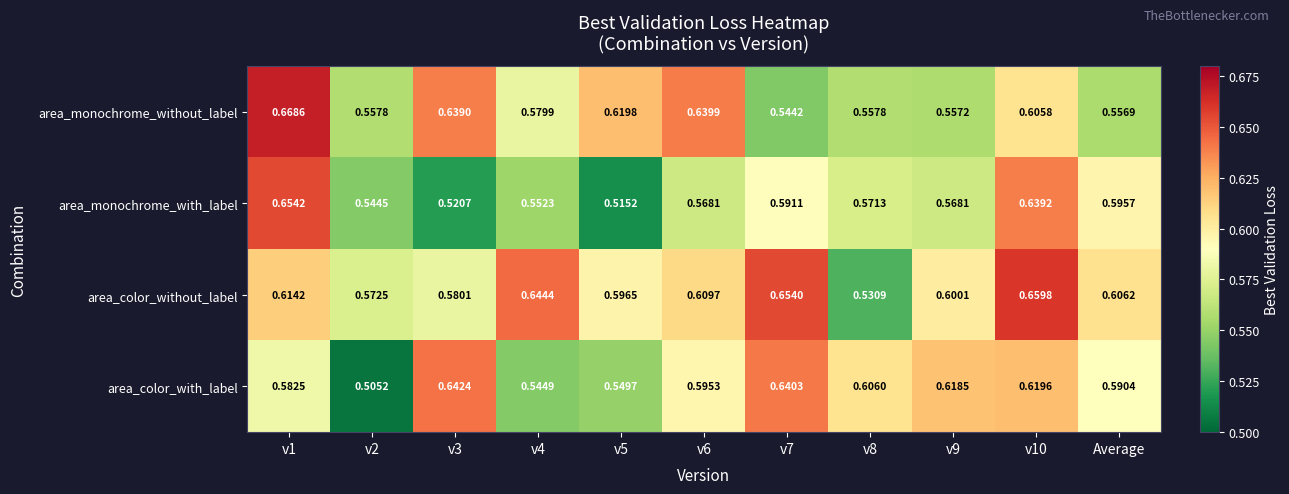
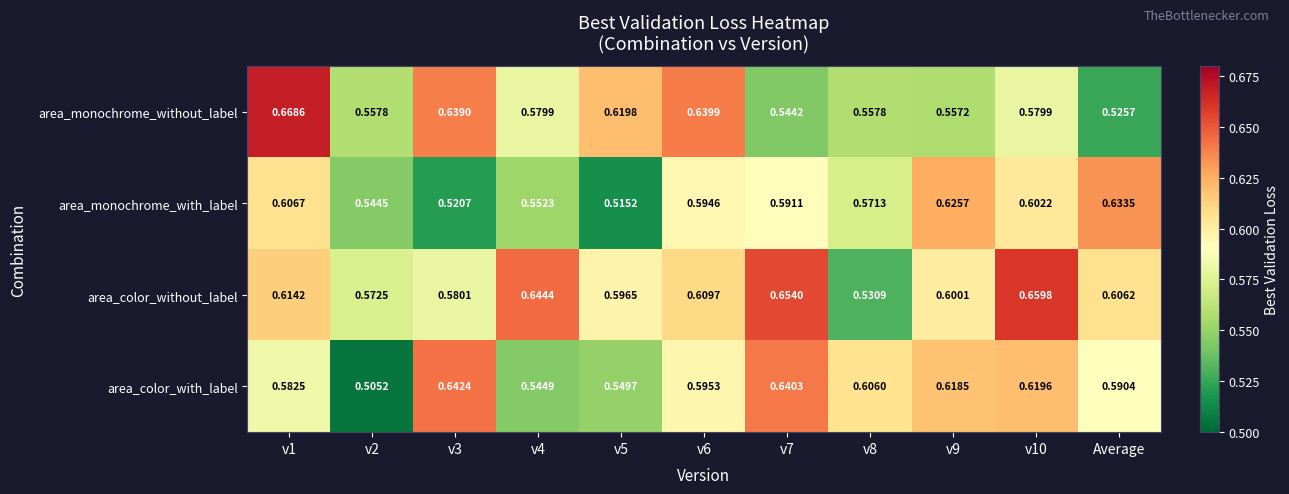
  {
    "area_monochrome_without_label": {
      "v1": 0.6686,
      "v2": 0.5578,
      "v3": 0.6390,
      "v4": 0.5799,
      "v5": 0.6198,
      "v6": 0.6399,
      "v7": 0.5442,
      "v8": 0.5578,
      "v9": 0.5572,
-     "v10": 0.6058,
-     "Average": 0.5569
+     "v10": 0.5799,
+     "Average": 0.5257
    },
    "area_monochrome_with_label": {
-     "v1": 0.6542,
+     "v1": 0.6067,
      "v2": 0.5445,
      "v3": 0.5207,
      "v4": 0.5523,
      "v5": 0.5152,
-     "v6": 0.5681,
+     "v6": 0.5946,
      "v7": 0.5911,
      "v8": 0.5713,
-     "v9": 0.5681,
-     "v10": 0.6392,
-     "Average": 0.5957
+     "v9": 0.6257,
+     "v10": 0.6022,
+     "Average": 0.6335
    },
    "area_color_without_label": {
      "v1": 0.6142,
      "v2": 0.5725,
      "v3": 0.5801,
      "v4": 0.6444,
      "v5": 0.5965,
      "v6": 0.6097,
      "v7": 0.6540,
      "v8": 0.5309,
      "v9": 0.6001,
      "v10": 0.6598,
      "Average": 0.6062
    },
    "area_color_with_label": {
      "v1": 0.5825,
      "v2": 0.5052,
      "v3": 0.6424,
      "v4": 0.5449,
      "v5": 0.5497,
      "v6": 0.5953,
      "v7": 0.6403,
      "v8": 0.6060,
      "v9": 0.6185,
      "v10": 0.6196,
      "Average": 0.5904
    }
  }
